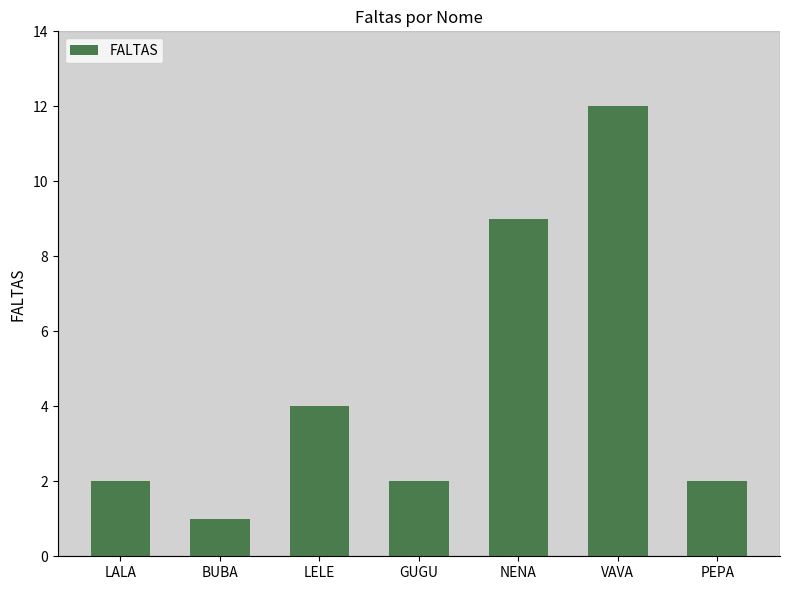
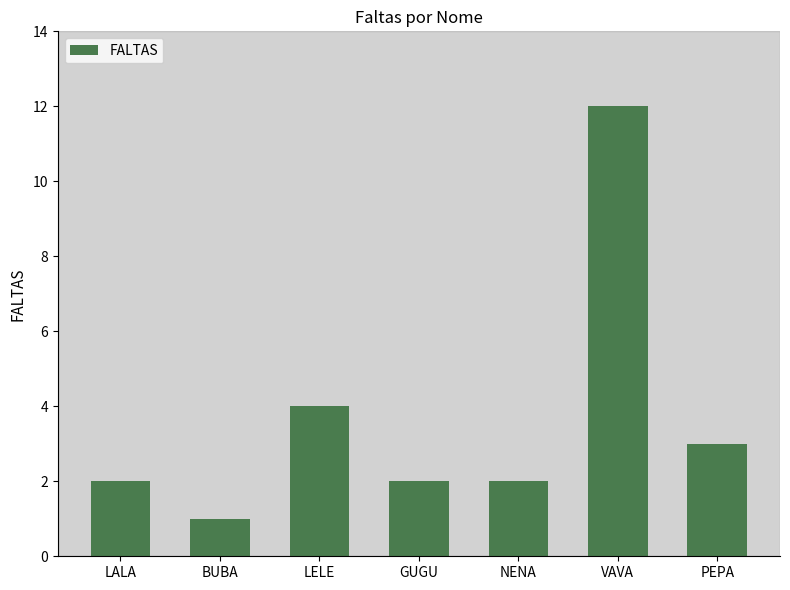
  {
    "LALA": 2,
    "BUBA": 1,
    "LELE": 4,
    "GUGU": 2,
-   "NENA": 9,
+   "NENA": 2,
    "VAVA": 12,
-   "PEPA": 2
+   "PEPA": 3
  }
